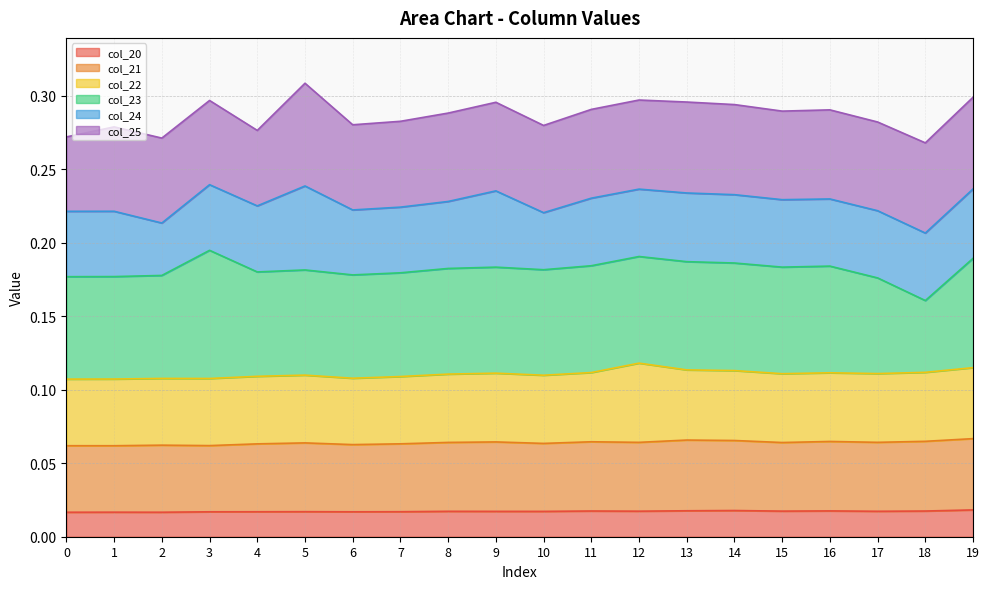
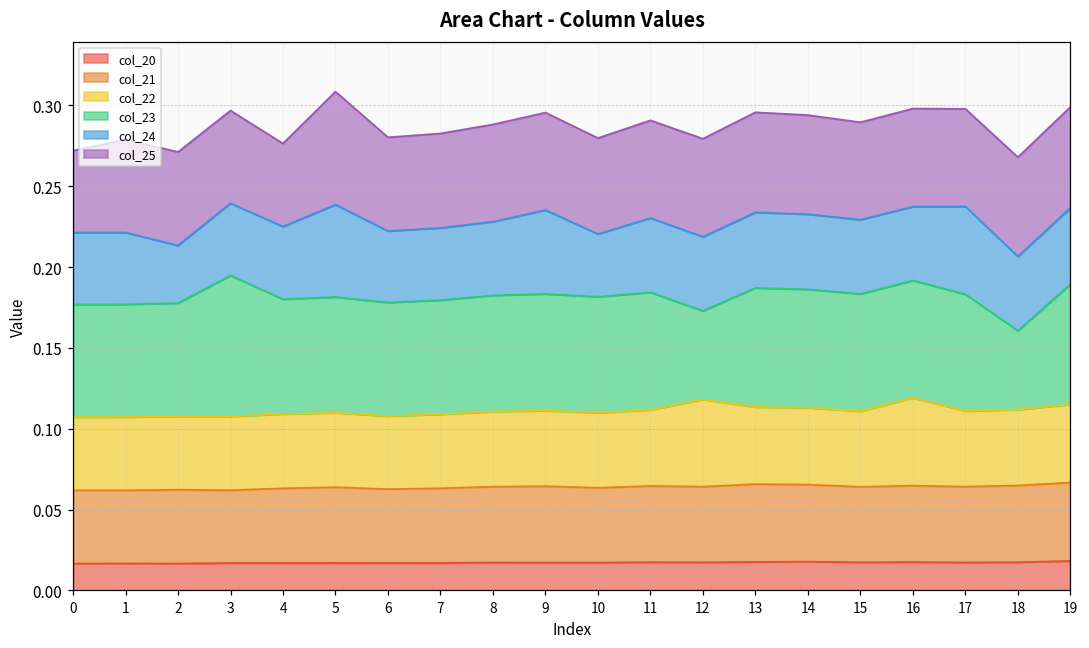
  {
    "col_22": {
      "0": 0.045,
      "1": 0.045,
      "2": 0.045,
      "3": 0.046,
      "4": 0.046,
      "5": 0.046,
      "6": 0.045,
      "7": 0.046,
      "8": 0.046,
      "9": 0.047,
      "10": 0.046,
      "11": 0.047,
      "12": 0.054,
      "13": 0.048,
      "14": 0.048,
      "15": 0.047,
-     "16": 0.047,
+     "16": 0.054,
      "17": 0.047,
      "18": 0.047,
      "19": 0.048
    },
    "col_23": {
      "0": 0.070,
      "1": 0.070,
      "2": 0.070,
      "3": 0.087,
      "4": 0.071,
      "5": 0.072,
      "6": 0.070,
      "7": 0.071,
      "8": 0.072,
      "9": 0.072,
      "10": 0.072,
      "11": 0.073,
-     "12": 0.073,
+     "12": 0.055,
      "13": 0.074,
      "14": 0.073,
      "15": 0.073,
      "16": 0.073,
-     "17": 0.065,
+     "17": 0.072,
      "18": 0.049,
      "19": 0.074
    },
    "col_24": {
      "0": 0.044,
      "1": 0.044,
      "2": 0.036,
      "3": 0.045,
      "4": 0.045,
      "5": 0.057,
      "6": 0.044,
      "7": 0.045,
      "8": 0.046,
      "9": 0.052,
      "10": 0.039,
      "11": 0.046,
      "12": 0.046,
      "13": 0.047,
      "14": 0.046,
      "15": 0.046,
      "16": 0.046,
-     "17": 0.046,
+     "17": 0.054,
      "18": 0.046,
      "19": 0.047
    },
    "col_25": {
      "0": 0.051,
      "2": 0.058,
      "3": 0.057,
      "4": 0.051,
      "5": 0.070,
      "6": 0.058,
      "7": 0.058,
      "8": 0.060,
      "9": 0.060,
      "10": 0.059,
      "11": 0.060,
      "12": 0.061,
      "13": 0.062,
      "14": 0.061,
      "15": 0.060,
      "16": 0.061,
      "17": 0.060,
      "18": 0.061,
      "19": 0.062
    }
  }
